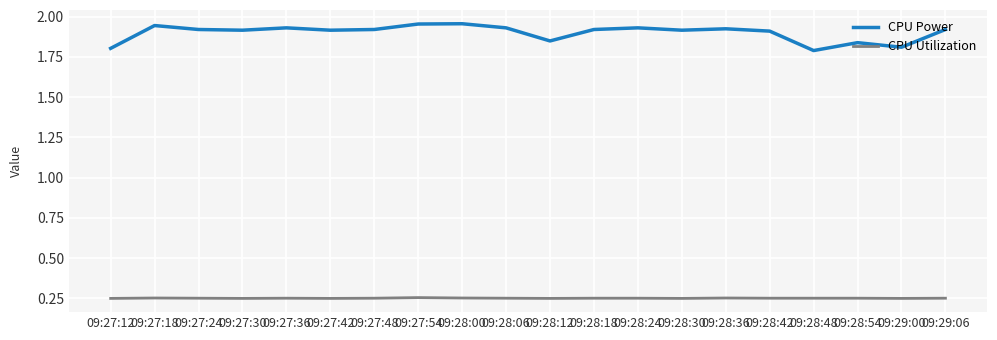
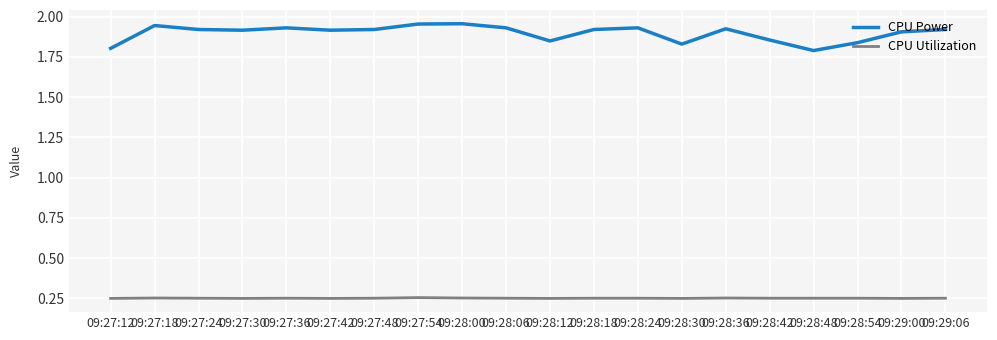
  {
    "CPU Power": {
      "09:27:12": 1.80,
      "09:27:18": 1.95,
      "09:27:24": 1.92,
      "09:27:30": 1.92,
      "09:27:36": 1.93,
      "09:27:42": 1.92,
      "09:27:48": 1.92,
      "09:27:54": 1.95,
      "09:28:00": 1.96,
      "09:28:06": 1.93,
      "09:28:12": 1.85,
      "09:28:18": 1.92,
      "09:28:24": 1.93,
-     "09:28:30": 1.92,
+     "09:28:30": 1.83,
      "09:28:36": 1.92,
-     "09:28:42": 1.91,
+     "09:28:42": 1.86,
      "09:28:48": 1.79,
      "09:28:54": 1.84,
-     "09:29:00": 1.81,
+     "09:29:00": 1.91,
      "09:29:06": 1.92
    },
    "CPU Utilization": {
      "09:27:12": 0.25,
      "09:27:18": 0.25,
      "09:27:24": 0.25,
      "09:27:30": 0.25,
      "09:27:36": 0.25,
      "09:27:42": 0.25,
      "09:27:48": 0.25,
      "09:27:54": 0.26,
      "09:28:00": 0.25,
      "09:28:06": 0.25,
      "09:28:12": 0.25,
      "09:28:18": 0.25,
      "09:28:24": 0.25,
      "09:28:30": 0.25,
      "09:28:36": 0.25,
      "09:28:42": 0.25,
      "09:28:48": 0.25,
      "09:28:54": 0.25,
      "09:29:00": 0.25,
      "09:29:06": 0.25
    }
  }
